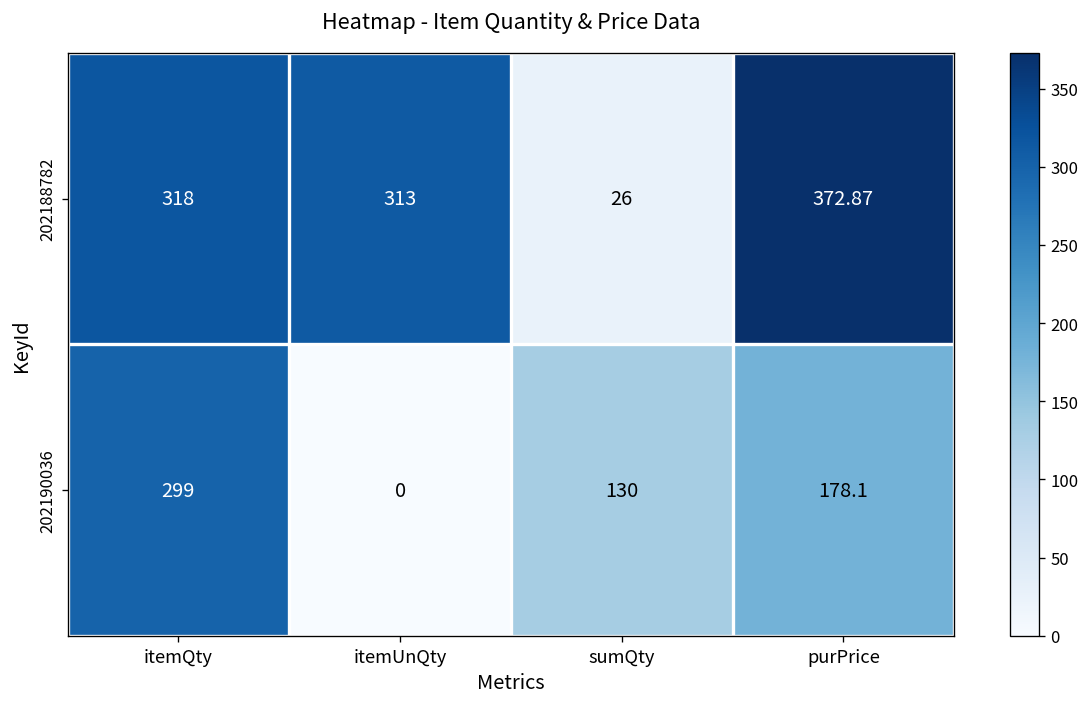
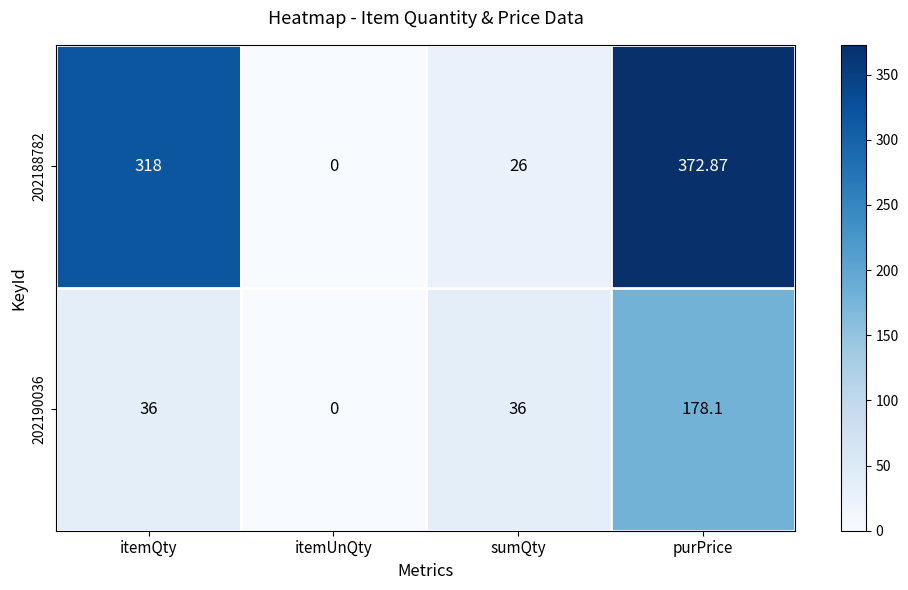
  {
    "202188782": {
      "itemQty": 318,
-     "itemUnQty": 313,
+     "itemUnQty": 0,
      "sumQty": 26,
      "purPrice": 372.87
    },
    "202190036": {
-     "itemQty": 299,
+     "itemQty": 36,
      "itemUnQty": 0,
-     "sumQty": 130,
+     "sumQty": 36,
      "purPrice": 178.1
    }
  }
